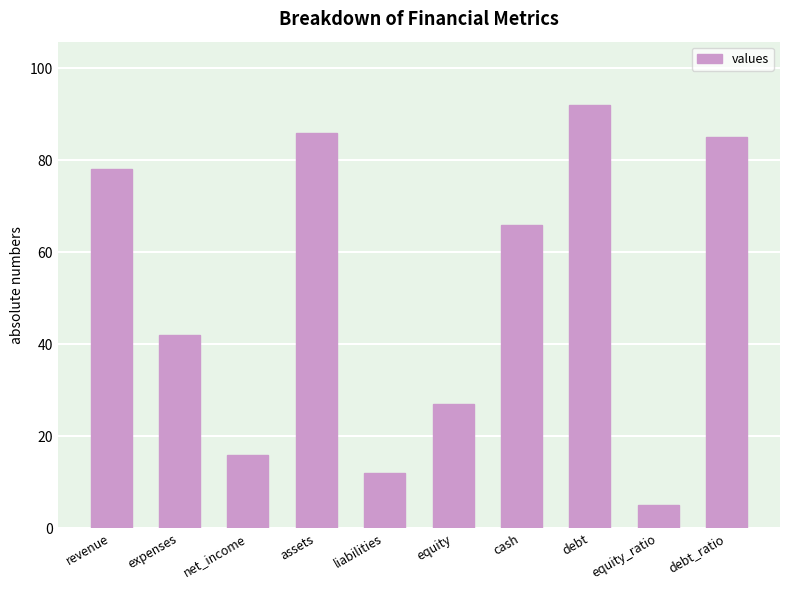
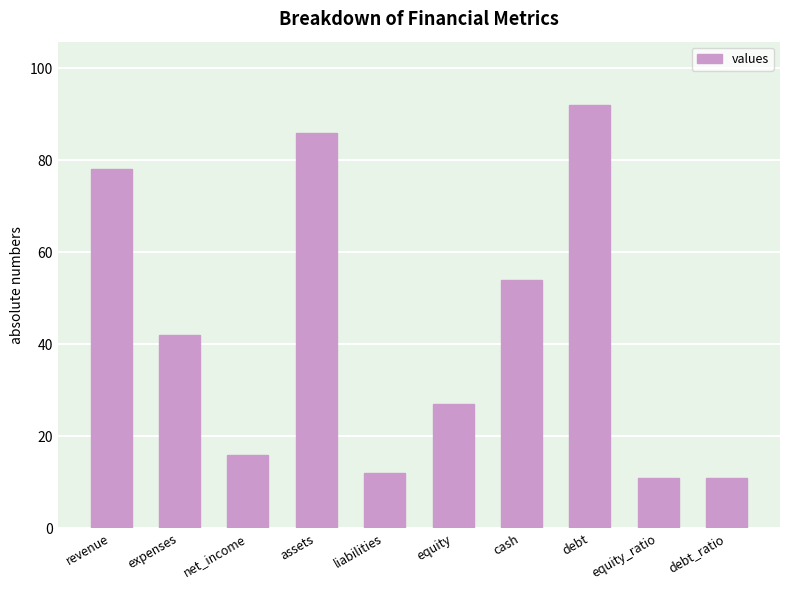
  {
    "revenue": 78,
    "expenses": 42,
    "net_income": 16,
    "assets": 86,
    "liabilities": 12,
    "equity": 27,
-   "cash": 66,
+   "cash": 54,
    "debt": 92,
-   "equity_ratio": 5,
-   "debt_ratio": 85
+   "equity_ratio": 11,
+   "debt_ratio": 11
  }
